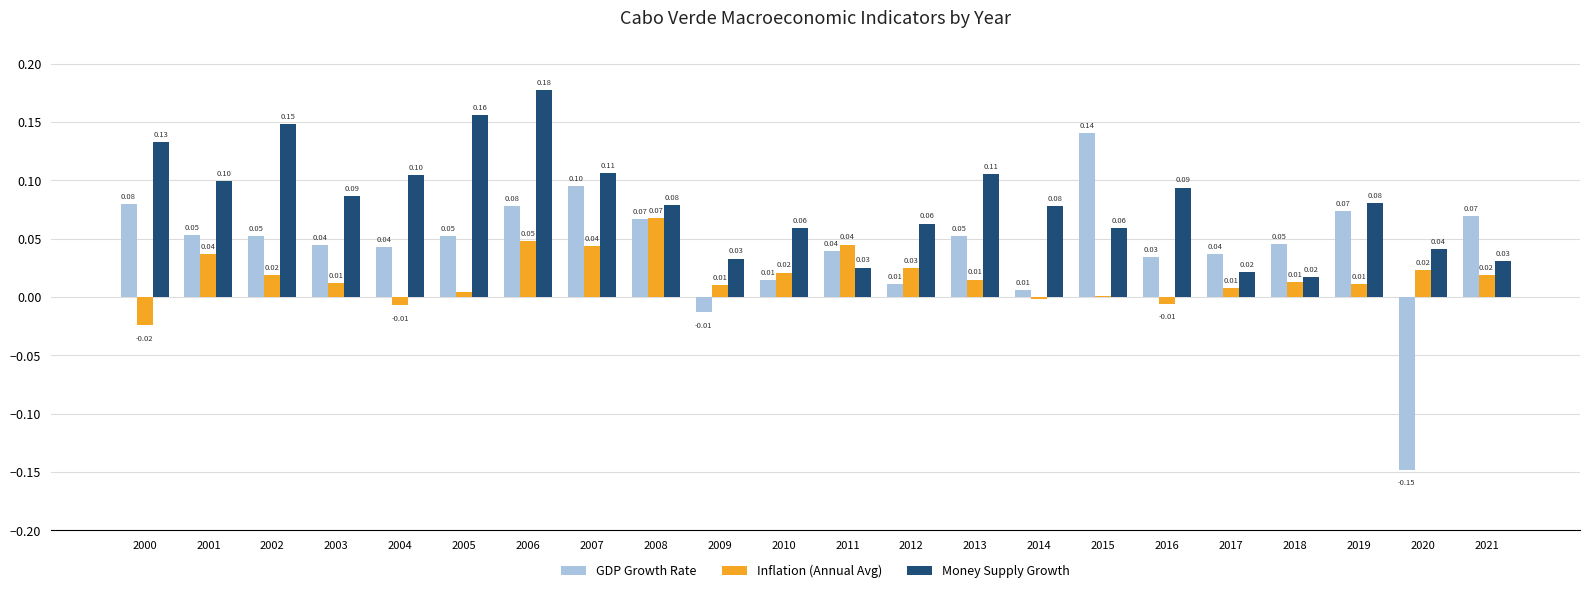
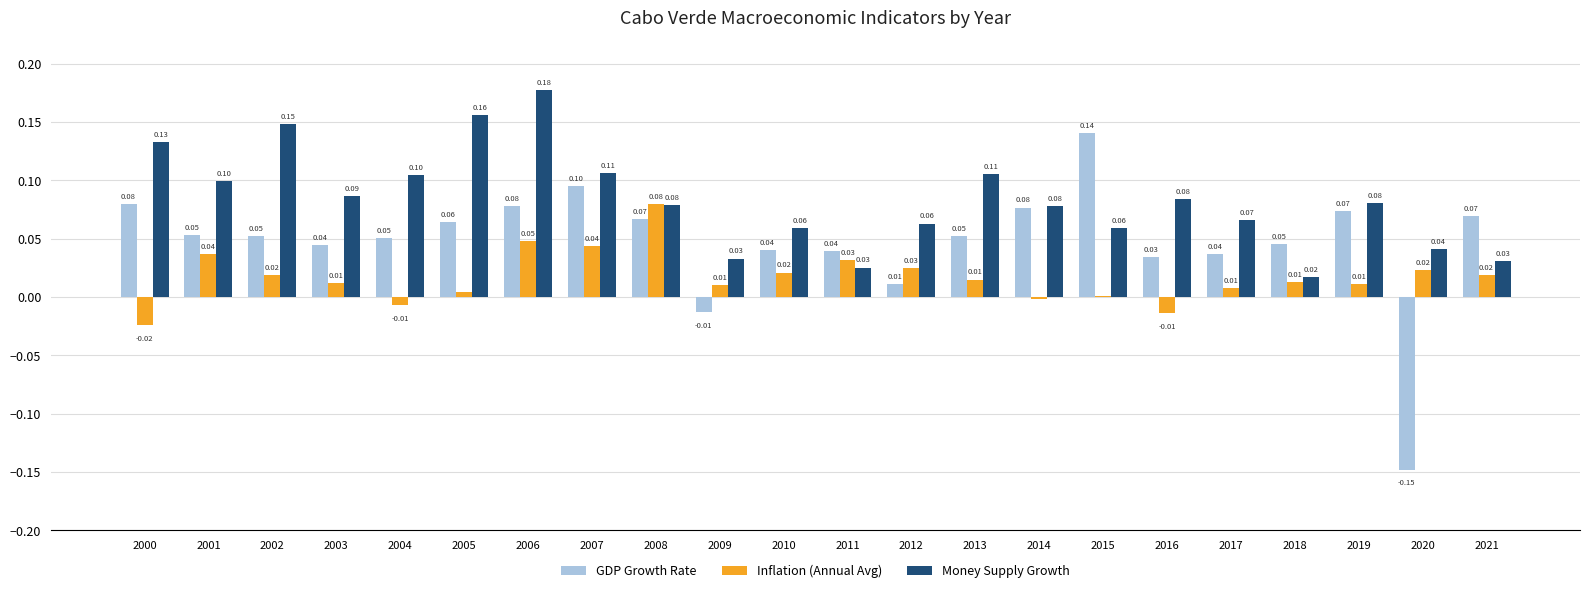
  {
    "GDP Growth Rate": {
      "2000": 0.08,
      "2001": 0.05,
      "2002": 0.05,
      "2003": 0.04,
-     "2004": 0.04,
-     "2005": 0.05,
+     "2004": 0.05,
+     "2005": 0.06,
      "2006": 0.08,
      "2007": 0.10,
      "2008": 0.07,
      "2009": -0.01,
-     "2010": 0.01,
+     "2010": 0.04,
      "2011": 0.04,
      "2012": 0.01,
      "2013": 0.05,
-     "2014": 0.01,
+     "2014": 0.08,
      "2015": 0.14,
      "2016": 0.03,
      "2017": 0.04,
      "2018": 0.05,
      "2019": 0.07,
      "2020": -0.15,
      "2021": 0.07
    },
    "Inflation (Annual Avg)": {
      "2000": -0.02,
      "2001": 0.04,
      "2002": 0.02,
      "2003": 0.01,
      "2004": -0.01,
      "2006": 0.05,
      "2007": 0.04,
-     "2008": 0.07,
+     "2008": 0.08,
      "2009": 0.01,
      "2010": 0.02,
-     "2011": 0.04,
+     "2011": 0.03,
      "2012": 0.03,
      "2013": 0.01,
-     "2016": -0.006,
+     "2016": -0.014,
      "2017": 0.01,
      "2018": 0.01,
      "2019": 0.01,
      "2020": 0.02,
      "2021": 0.02
    },
    "Money Supply Growth": {
      "2000": 0.13,
      "2001": 0.10,
      "2002": 0.15,
      "2003": 0.09,
      "2004": 0.10,
      "2005": 0.16,
      "2006": 0.18,
      "2007": 0.11,
      "2008": 0.08,
      "2009": 0.03,
      "2010": 0.06,
      "2011": 0.03,
      "2012": 0.06,
      "2013": 0.11,
      "2014": 0.08,
      "2015": 0.06,
-     "2016": 0.09,
-     "2017": 0.02,
+     "2016": 0.08,
+     "2017": 0.07,
      "2018": 0.02,
      "2019": 0.08,
      "2020": 0.04,
      "2021": 0.03
    }
  }
